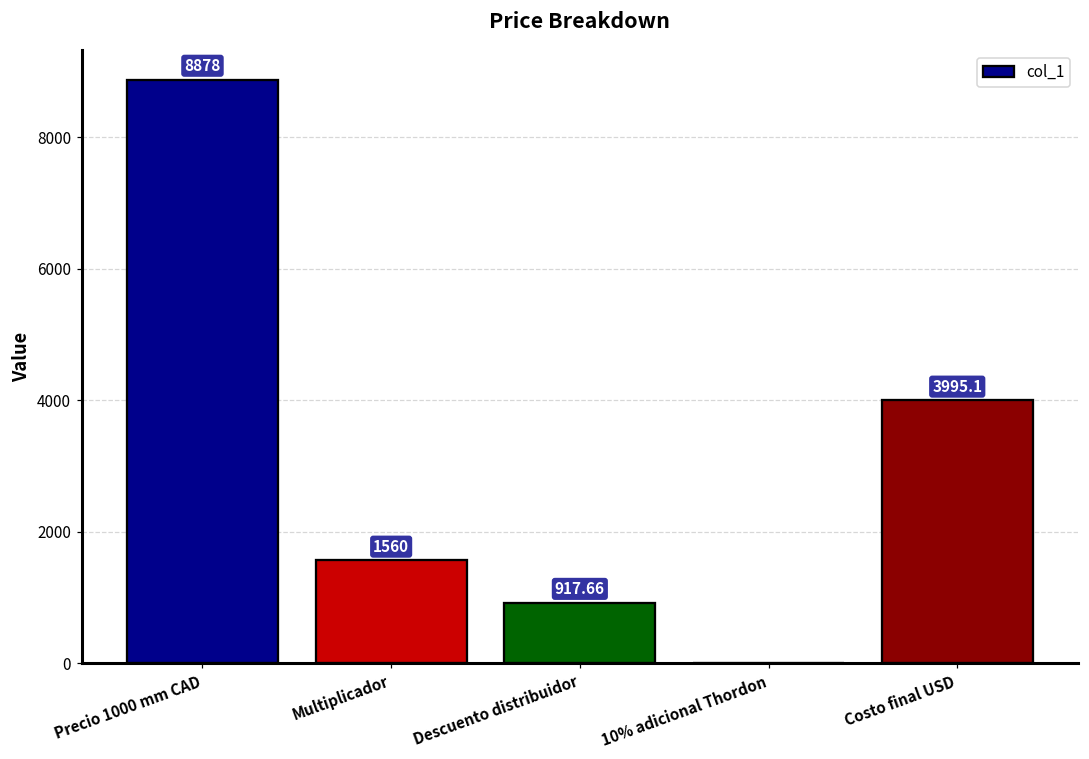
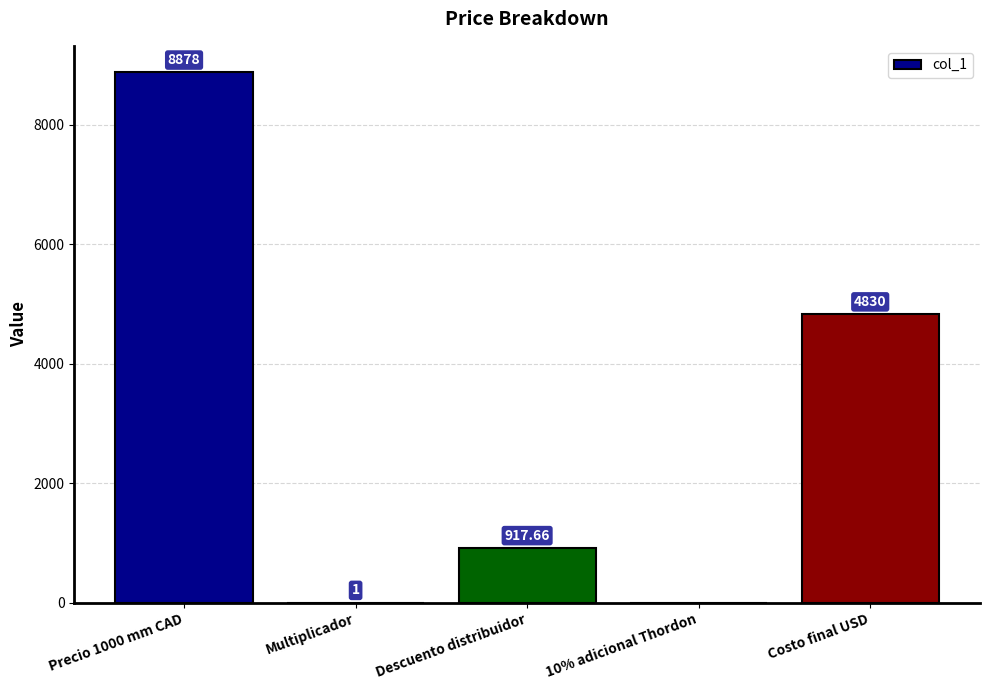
  {
-   "Multiplicador": 1560,
-   "Costo final USD": 3995.1
+   "Multiplicador": 1,
+   "Costo final USD": 4830
  }
